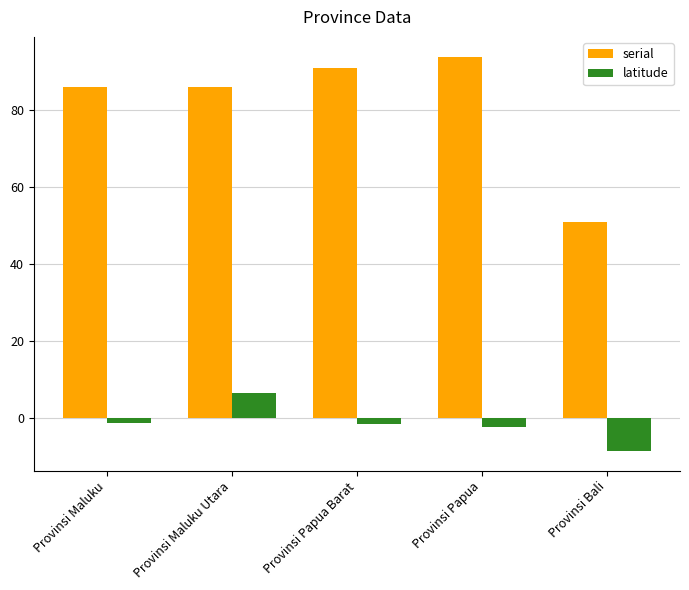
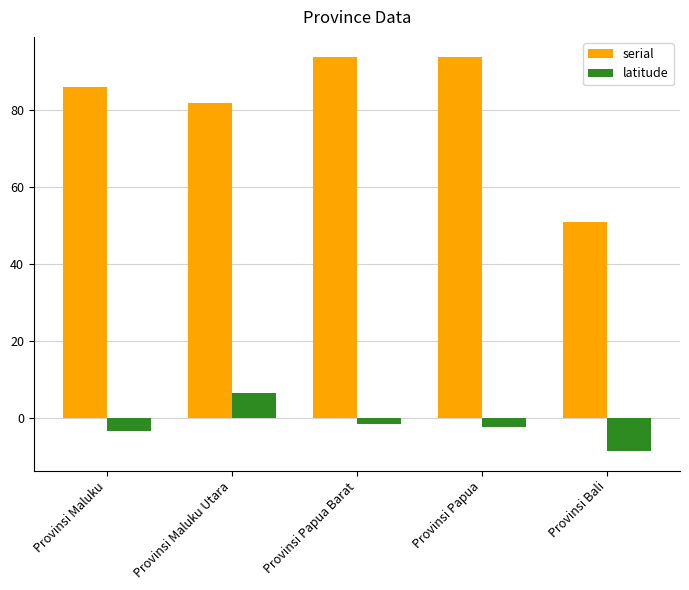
  {
    "serial": {
      "Provinsi Maluku": 86,
-     "Provinsi Maluku Utara": 86,
-     "Provinsi Papua Barat": 91,
+     "Provinsi Maluku Utara": 82,
+     "Provinsi Papua Barat": 94,
      "Provinsi Papua": 94,
      "Provinsi Bali": 51
    },
    "latitude": {
-     "Provinsi Maluku": -1,
+     "Provinsi Maluku": -3,
      "Provinsi Maluku Utara": 7,
      "Provinsi Papua Barat": -1,
      "Provinsi Papua": -2,
      "Provinsi Bali": -8
    }
  }
